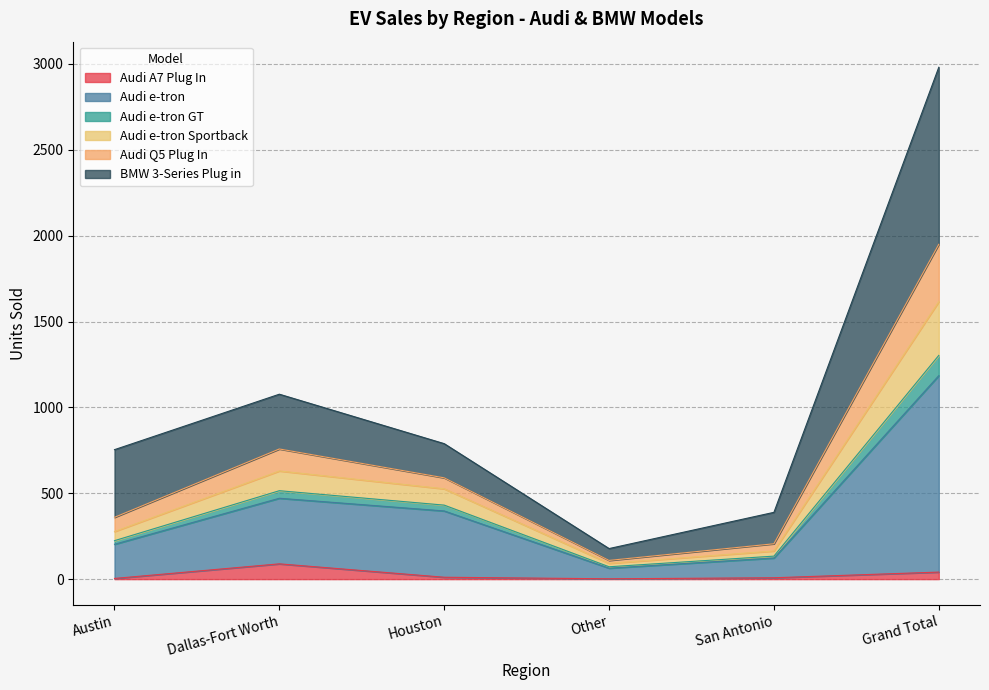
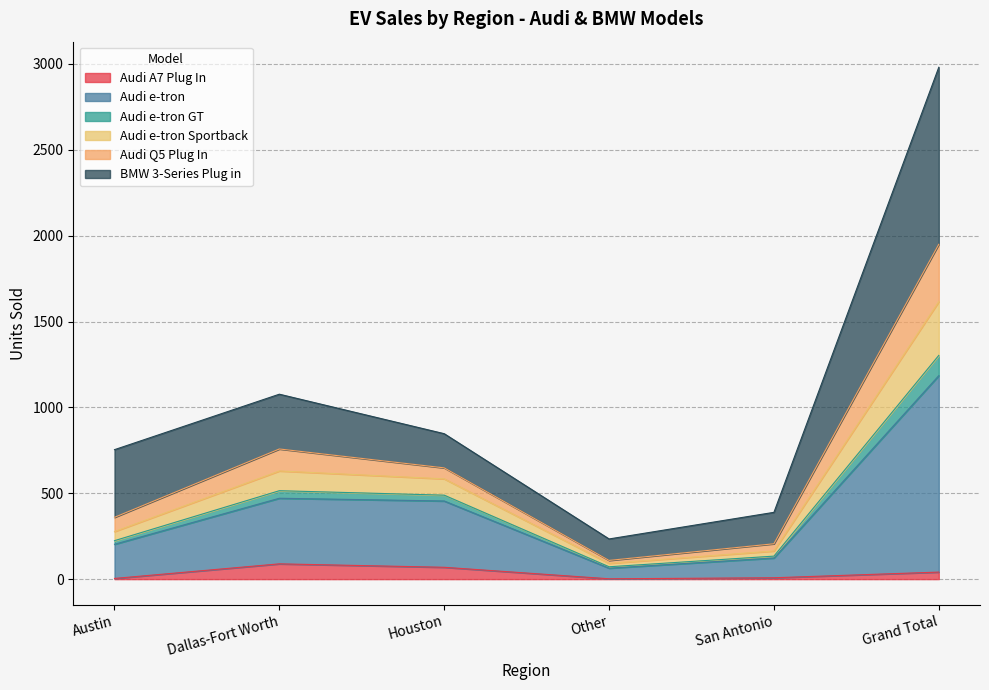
  {
    "Audi A7 Plug In": {
      "Austin": 0,
      "Dallas-Fort Worth": 90,
-     "Houston": 10,
+     "Houston": 70,
      "Other": 0,
      "San Antonio": 10,
      "Grand Total": 40
    },
    "BMW 3-Series Plug in": {
      "Austin": 390,
      "Dallas-Fort Worth": 320,
      "Houston": 200,
-     "Other": 70,
+     "Other": 130,
      "San Antonio": 180,
      "Grand Total": 1030
    }
  }
